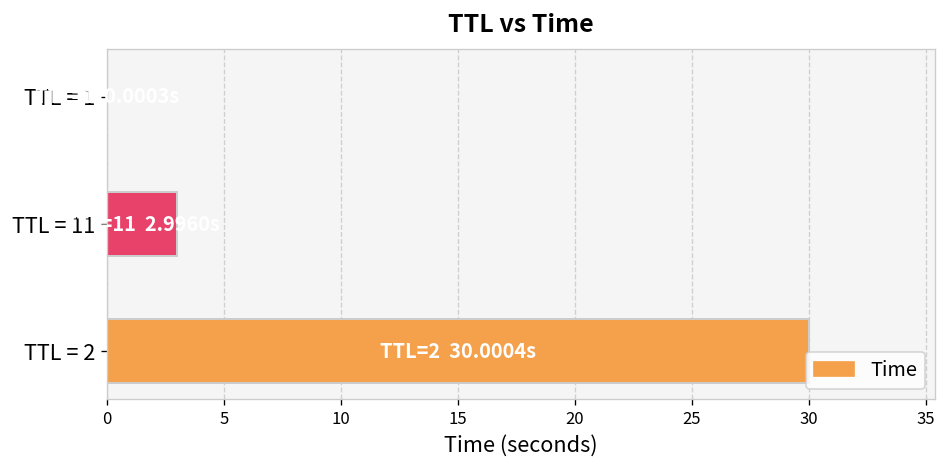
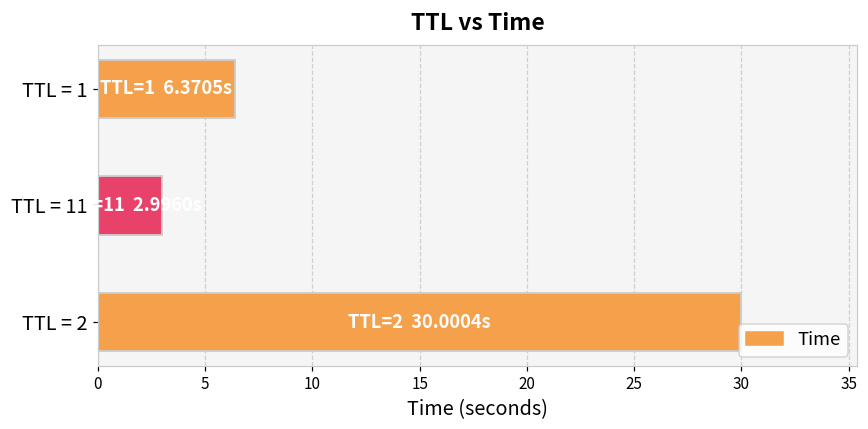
  {
-   "TTL = 1": 0.0,
+   "TTL = 1": 6.4,
    "TTL = 11": 3.0
  }
